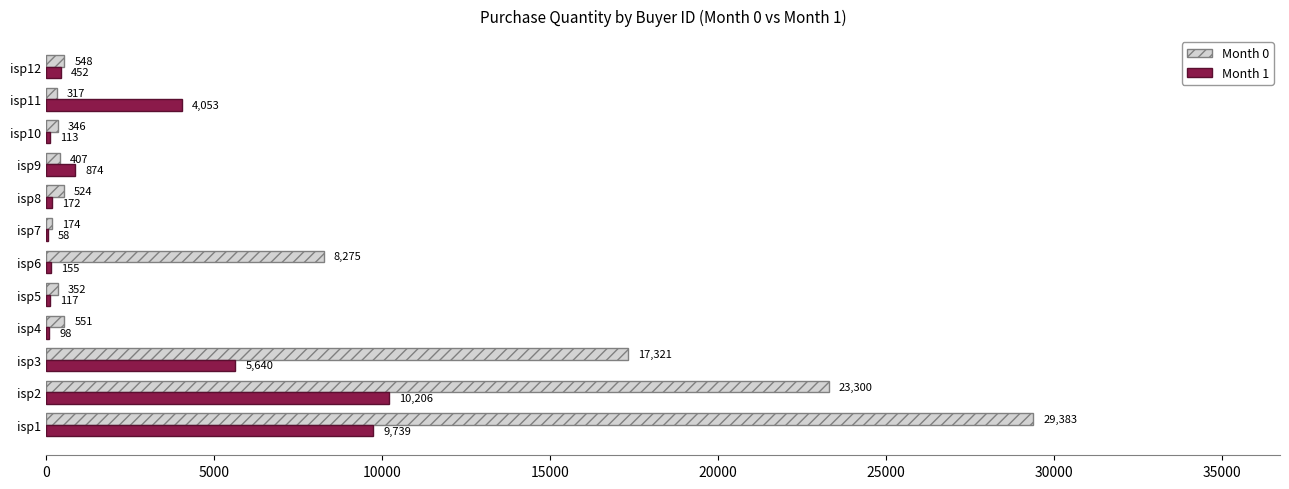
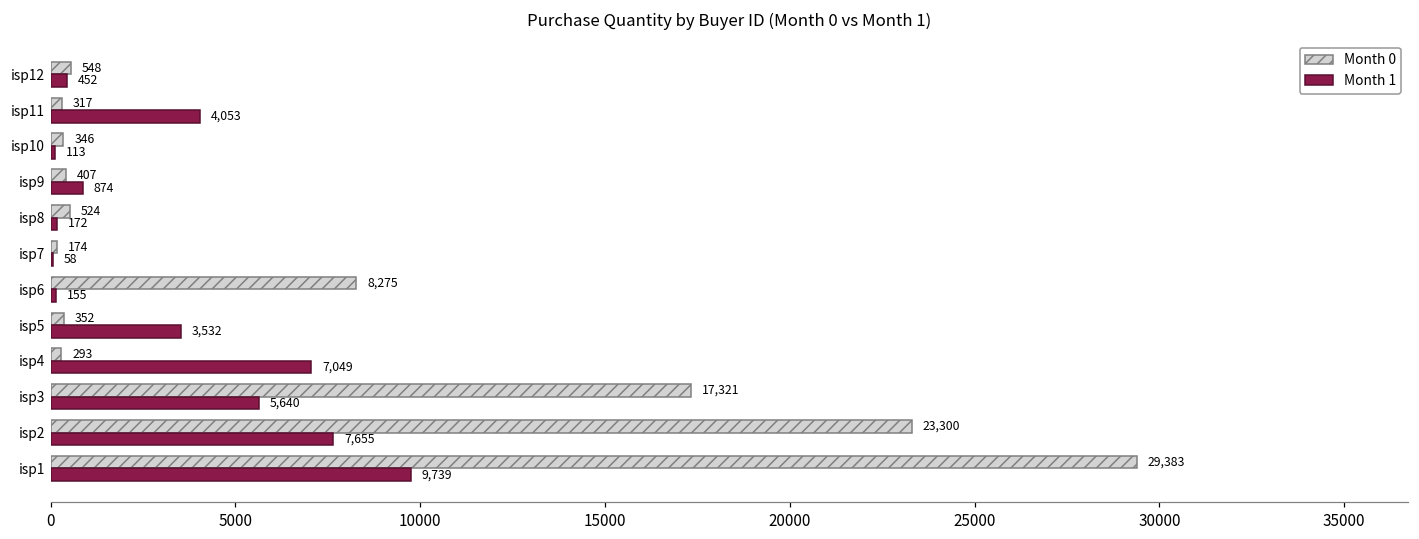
  {
    "Month 0": {
      "isp12": "548",
      "isp11": "317",
      "isp10": "346",
      "isp9": "407",
      "isp8": "524",
      "isp7": "174",
      "isp6": "8,275",
      "isp5": "352",
-     "isp4": "551",
+     "isp4": "293",
      "isp3": "17,321",
      "isp2": "23,300",
      "isp1": "29,383"
    },
    "Month 1": {
      "isp12": "452",
      "isp11": "4,053",
      "isp10": "113",
      "isp9": "874",
      "isp8": "172",
      "isp7": "58",
      "isp6": "155",
-     "isp5": "117",
-     "isp4": "98",
+     "isp5": "3,532",
+     "isp4": "7,049",
      "isp3": "5,640",
-     "isp2": "10,206",
+     "isp2": "7,655",
      "isp1": "9,739"
    }
  }
